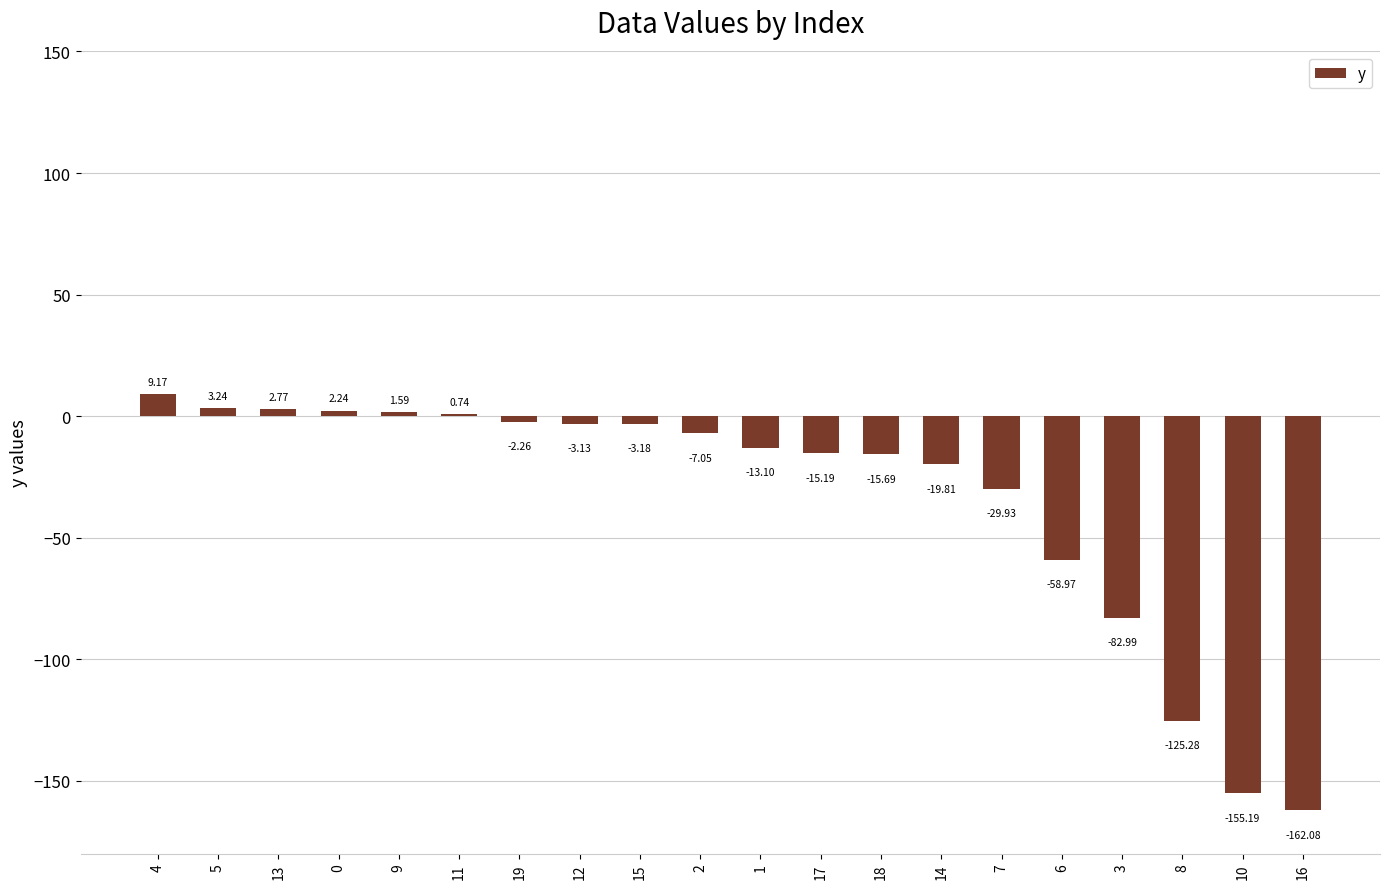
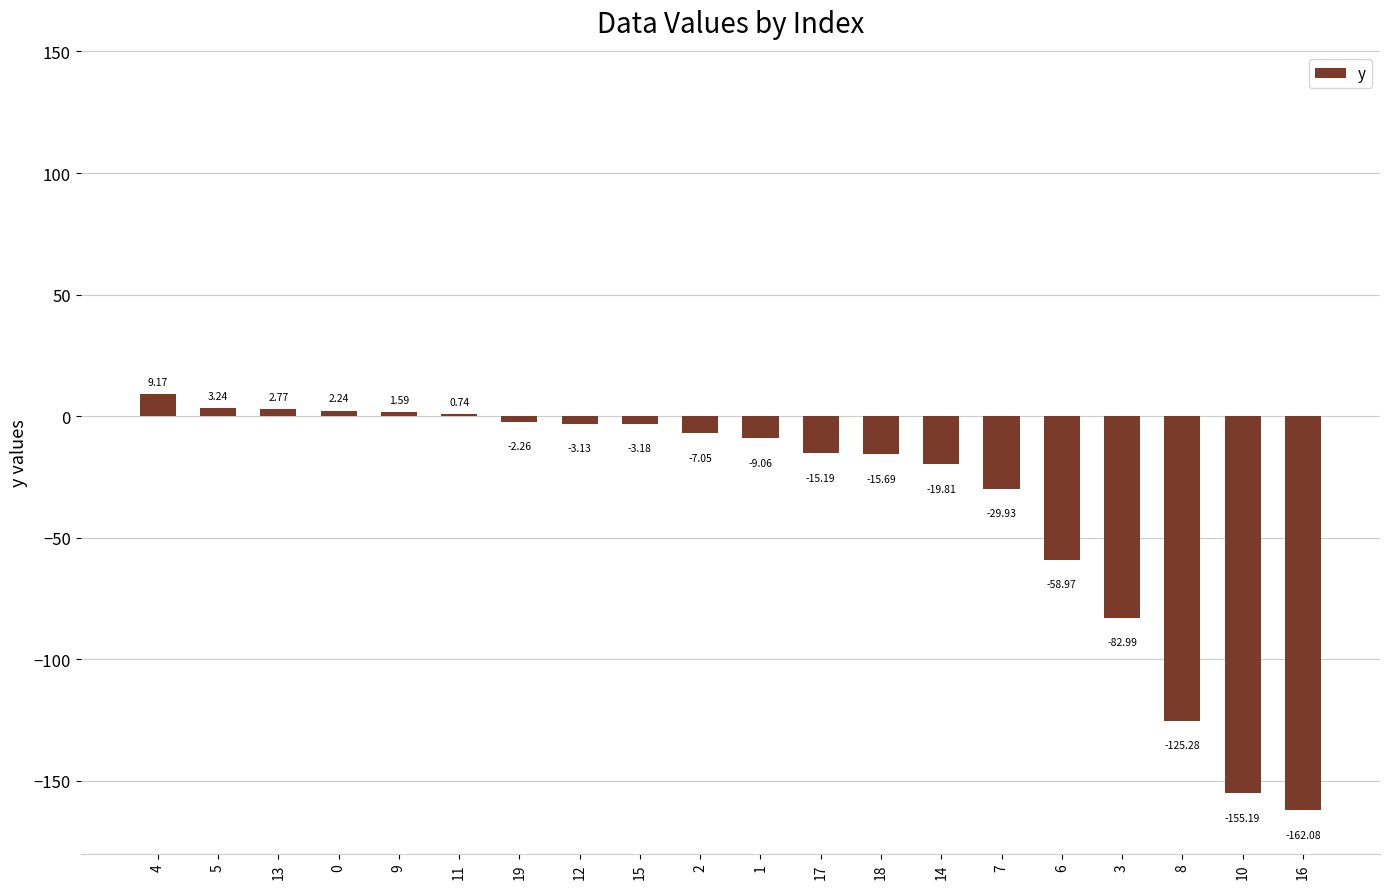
  {
    "4": 9.17,
    "5": 3.24,
    "13": 2.77,
    "0": 2.24,
    "9": 1.59,
    "11": 0.74,
    "19": -2.26,
    "12": -3.13,
    "15": -3.18,
    "2": -7.05,
-   "1": -13.10,
+   "1": -9.06,
    "17": -15.19,
    "18": -15.69,
    "14": -19.81,
    "7": -29.93,
    "6": -58.97,
    "3": -82.99,
    "8": -125.28,
    "10": -155.19,
    "16": -162.08
  }
